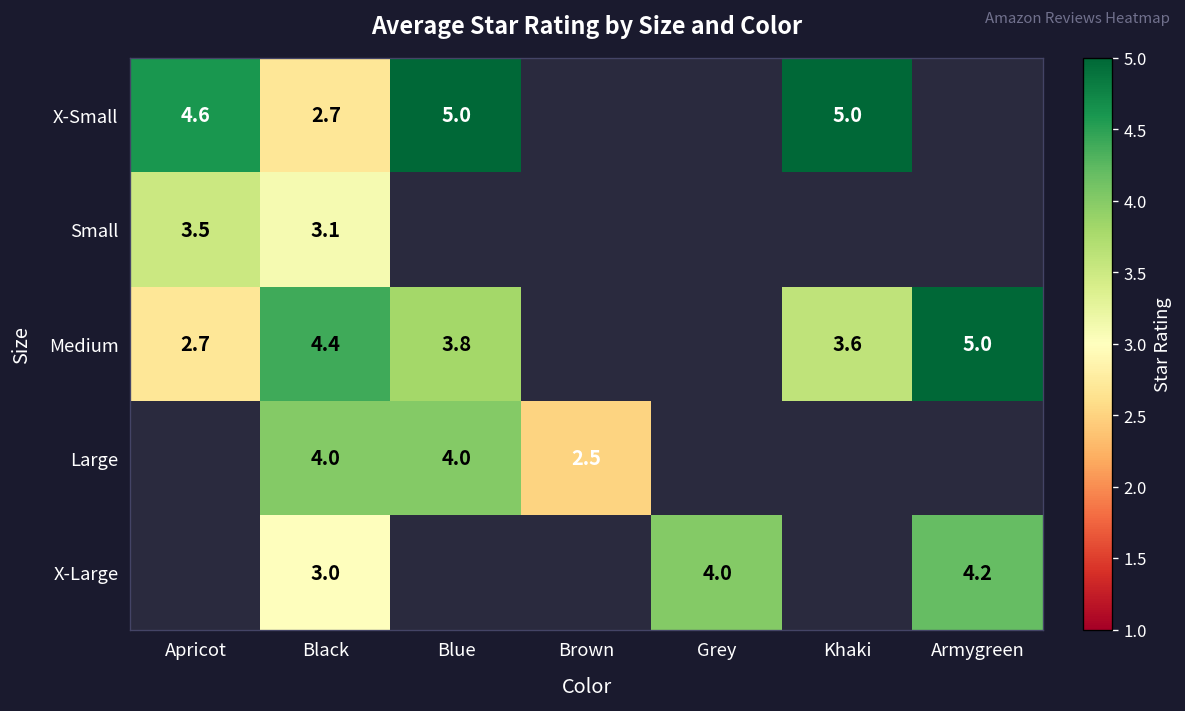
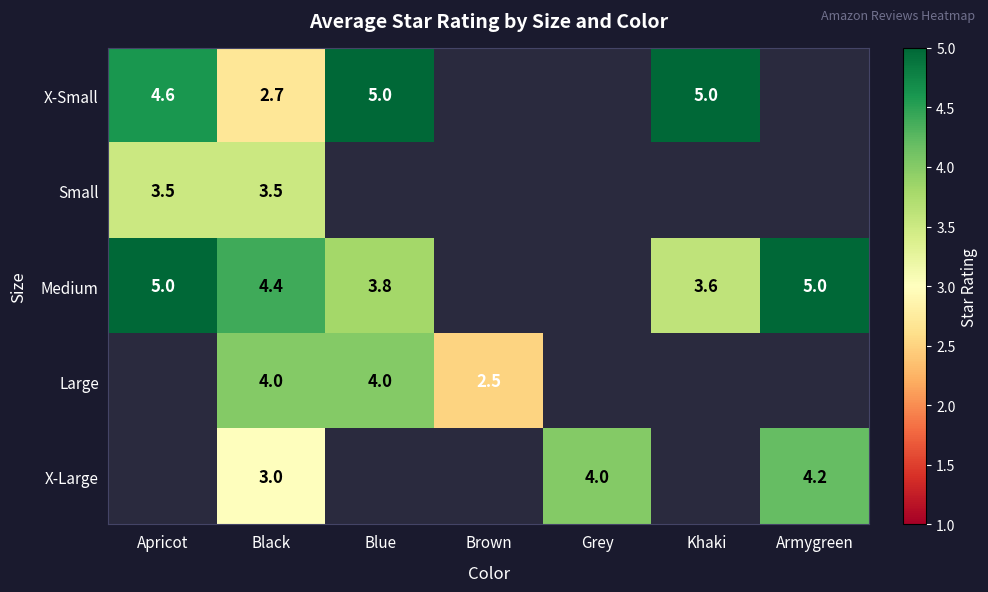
  {
    "X-Small": {
      "Apricot": 4.6,
      "Black": 2.7,
      "Blue": 5.0,
      "Khaki": 5.0
    },
    "Small": {
      "Apricot": 3.5,
-     "Black": 3.1
+     "Black": 3.5
    },
    "Medium": {
-     "Apricot": 2.7,
+     "Apricot": 5.0,
      "Black": 4.4,
      "Blue": 3.8,
      "Khaki": 3.6,
      "Armygreen": 5.0
    },
    "Large": {
      "Black": 4.0,
      "Blue": 4.0,
      "Brown": 2.5
    },
    "X-Large": {
      "Black": 3.0,
      "Grey": 4.0,
      "Armygreen": 4.2
    }
  }
